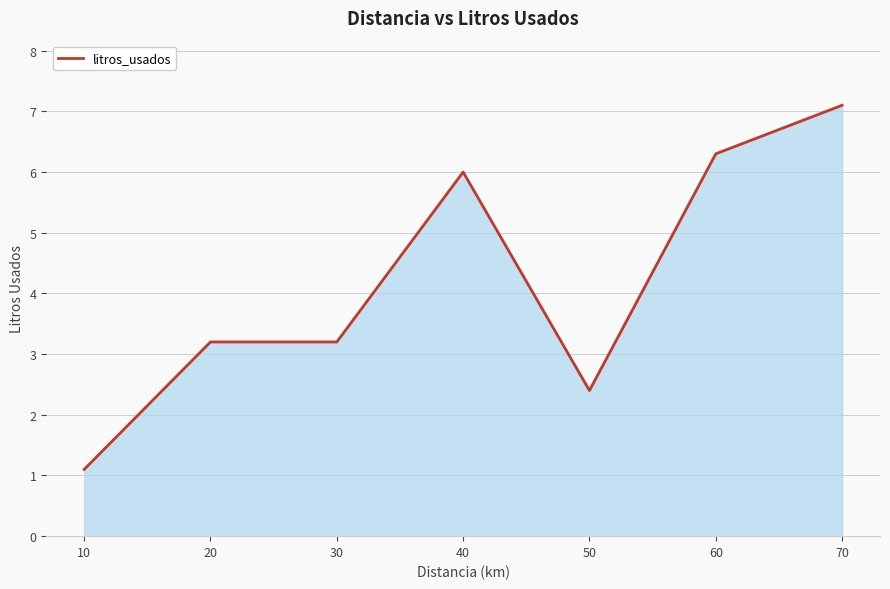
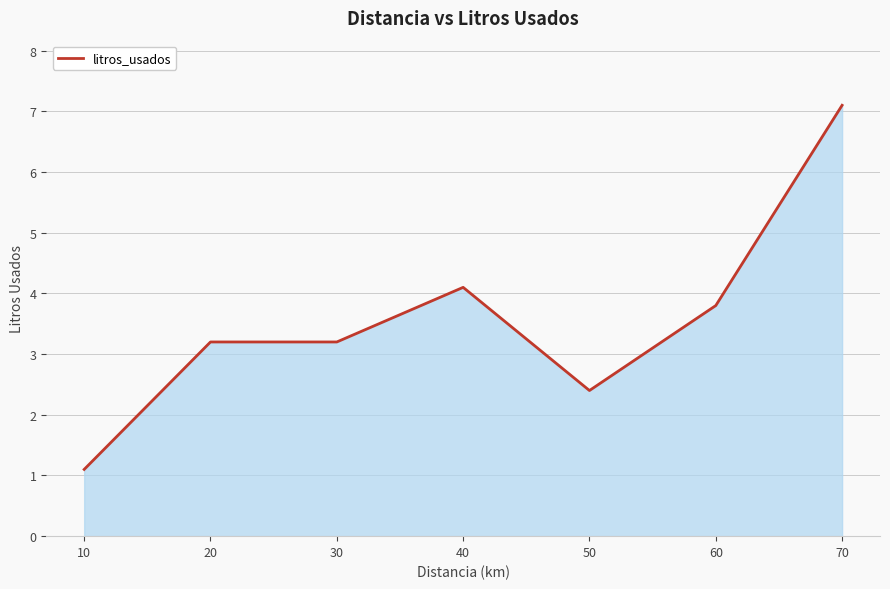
  {
    "10": 1.1,
    "20": 3.2,
    "30": 3.2,
-   "40": 6.0,
+   "40": 4.1,
    "50": 2.4,
-   "60": 6.3,
+   "60": 3.8,
    "70": 7.1
  }
